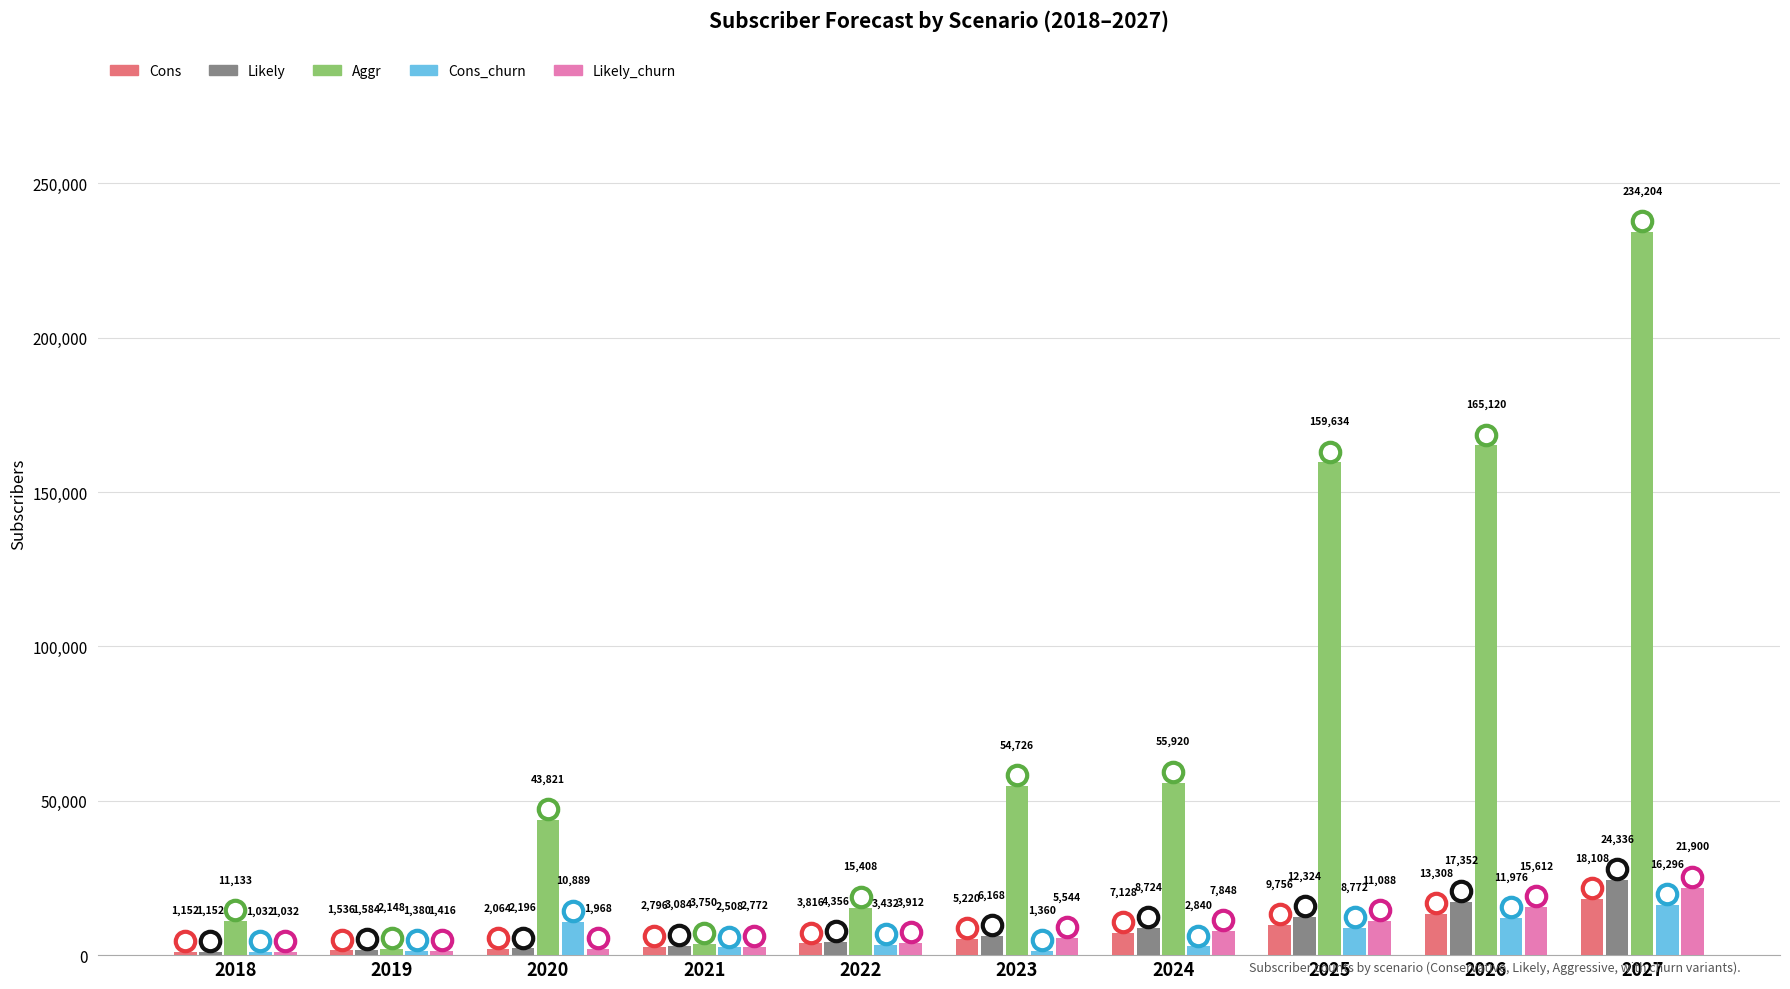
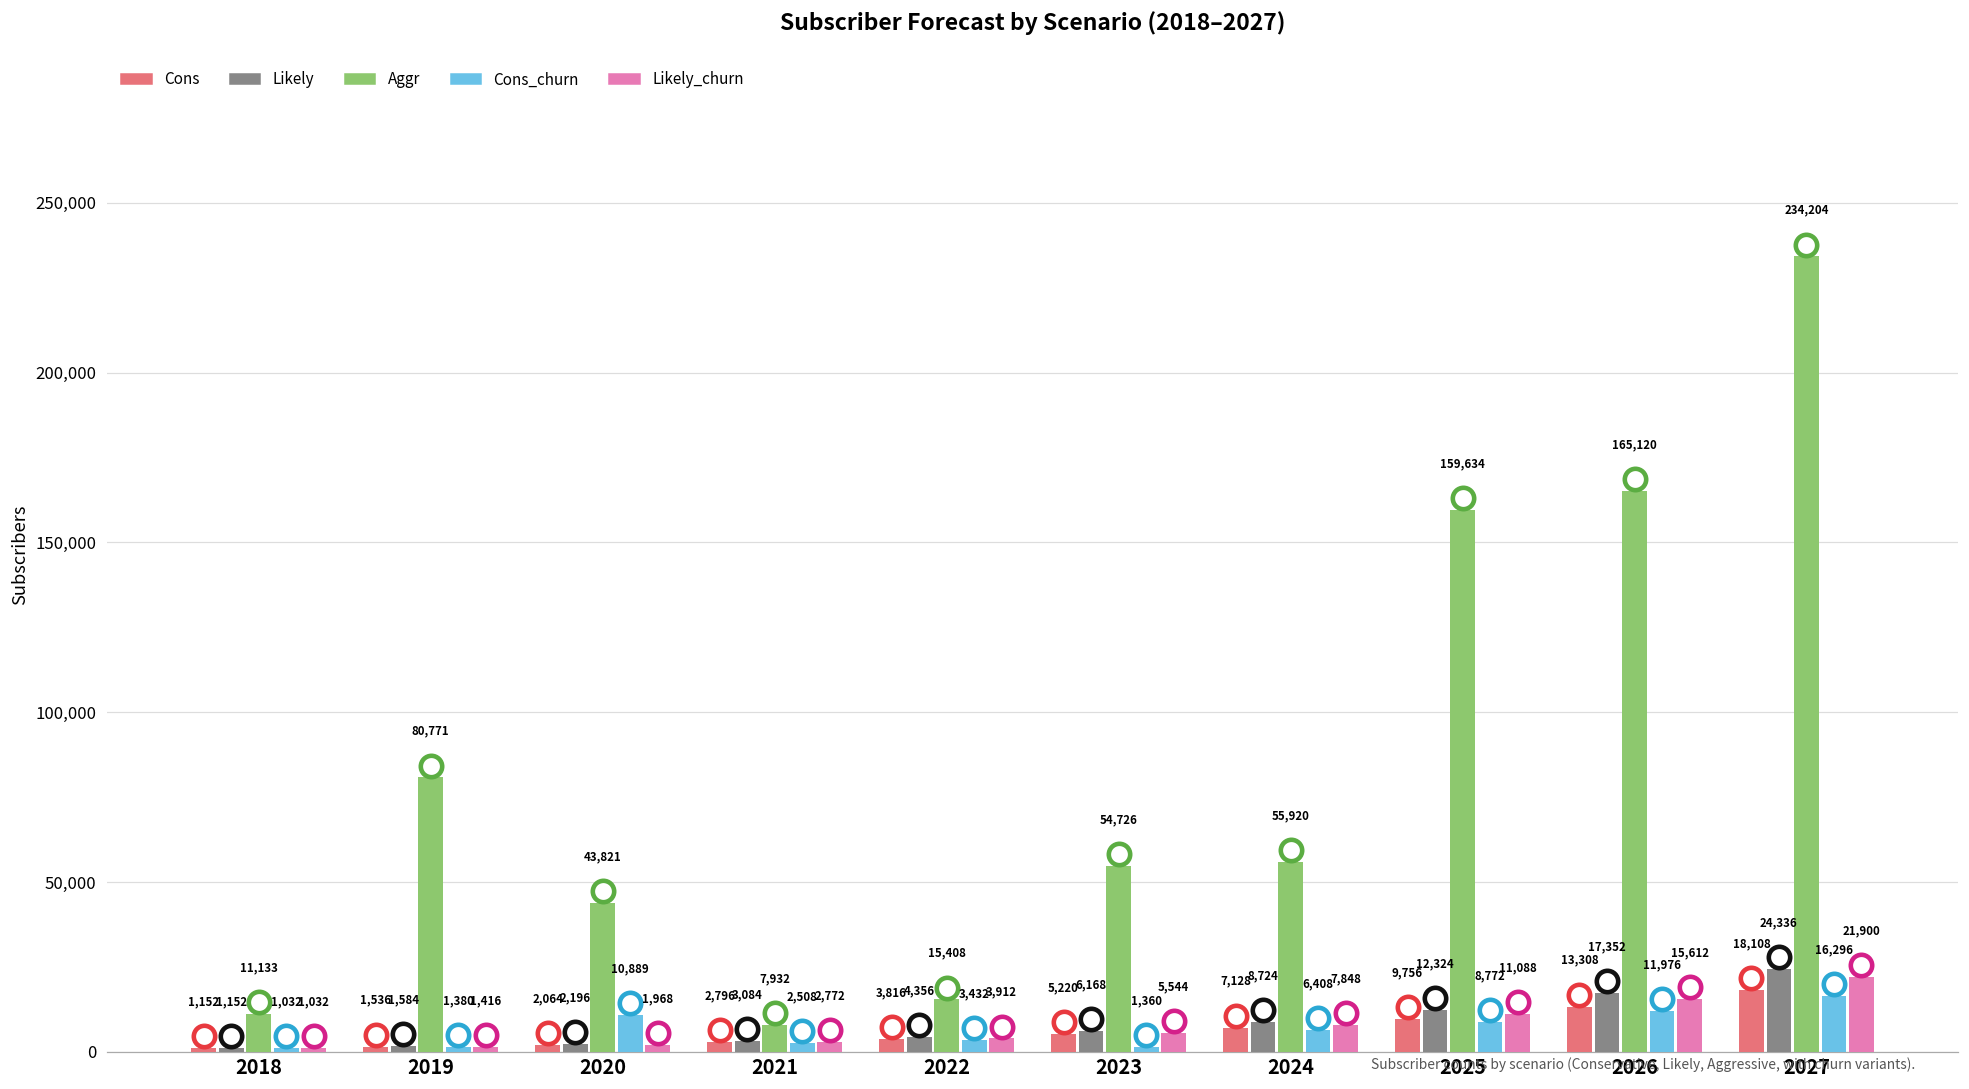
  {
    "Aggr": {
-     "2019": "2,148",
-     "2021": "3,750"
+     "2019": "80,771",
+     "2021": "7,932"
    },
    "Cons_churn": {
-     "2024": "2,840"
+     "2024": "6,408"
    }
  }
